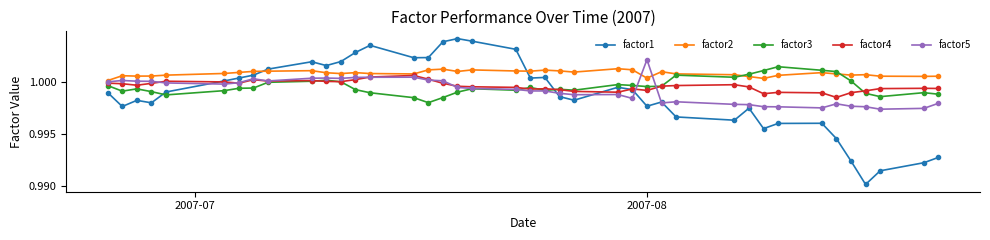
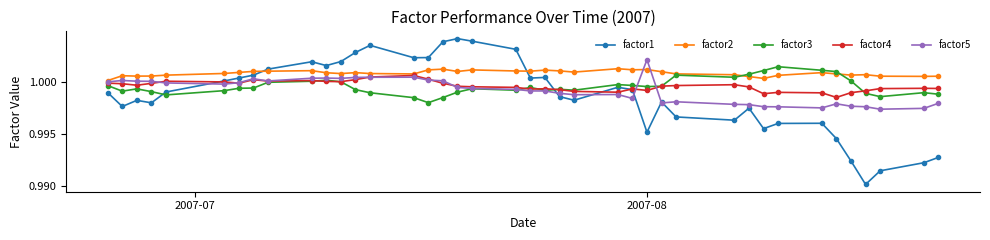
  {
    "factor1": {
-     "2007-08": 0.9977
+     "2007-08": 0.9952
    },
    "factor2": {
-     "2007-08": 1.0004
+     "2007-08": 1.0012
    },
    "factor3": {
      "2007-08": 0.9996
    },
    "factor4": {
      "2007-08": 0.9992
    },
    "factor5": {
      "2007-08": 1.0022
    }
  }
